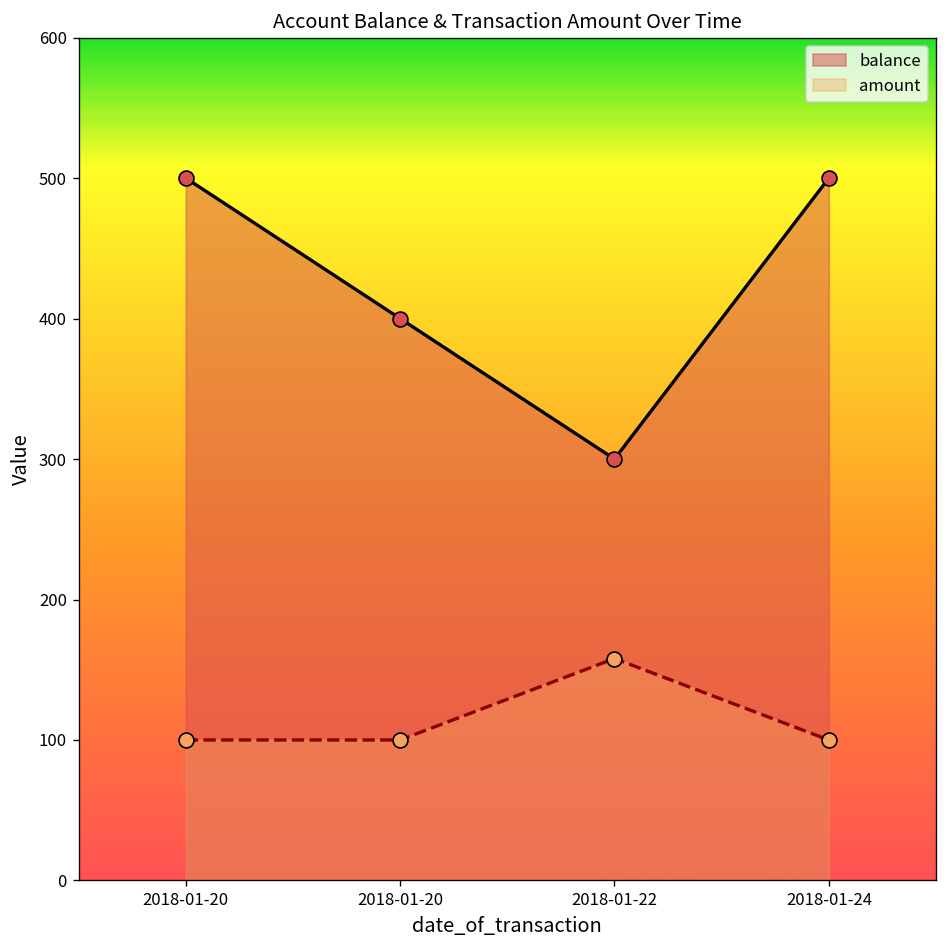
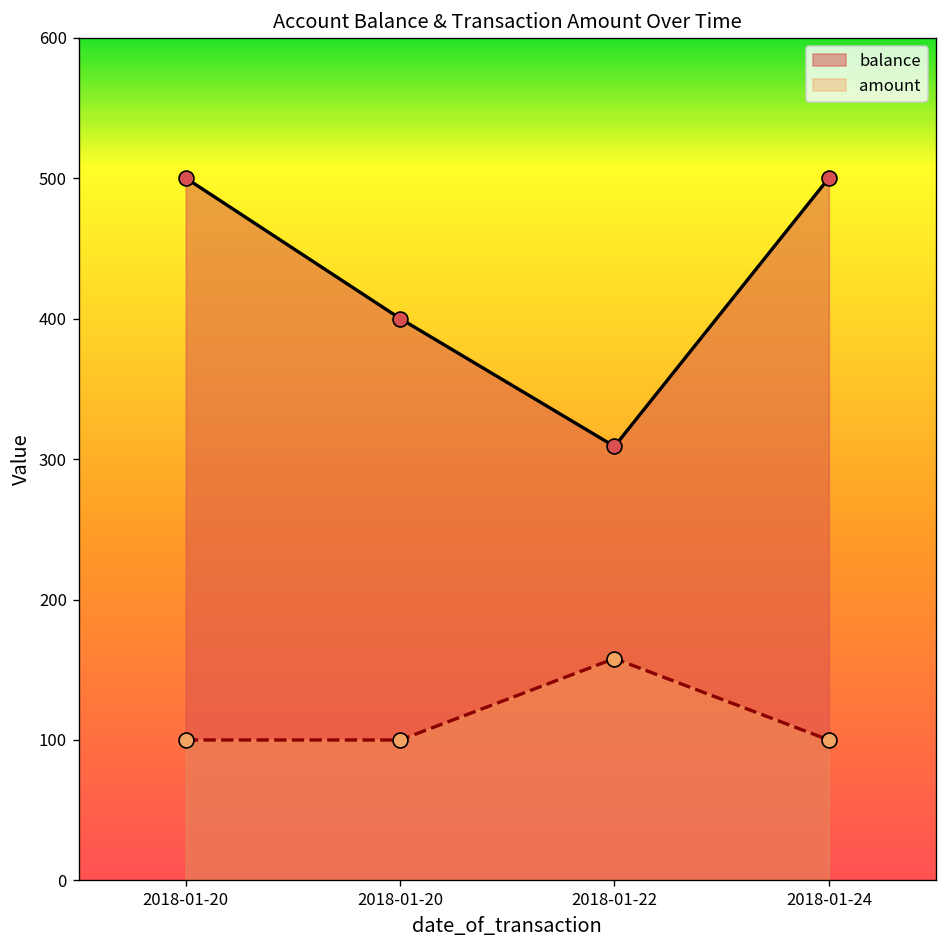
  {
    "balance": {
-     "2018-01-22": 300,
+     "2018-01-22": 309,
      "2018-01-24": 500
    },
    "amount": {
      "2018-01-22": 158,
      "2018-01-24": 100
    }
  }
